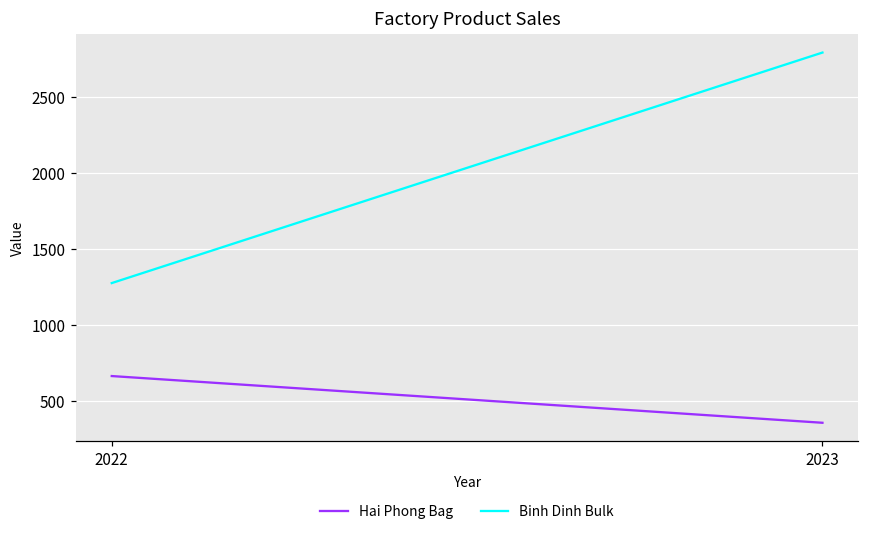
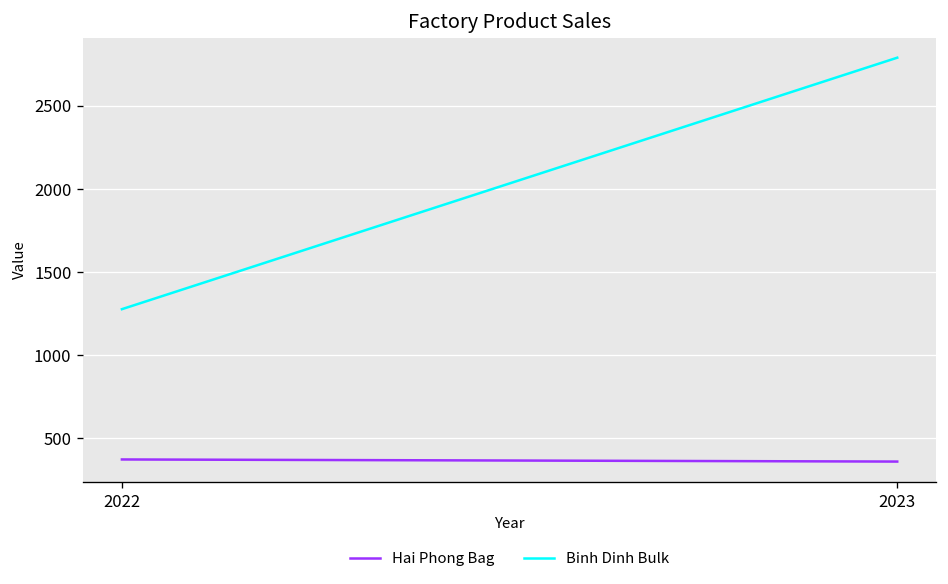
  {
    "Hai Phong Bag": {
-     "2022": 670,
+     "2022": 370,
      "2023": 360
    },
    "Binh Dinh Bulk": {
      "2022": 1280,
      "2023": 2790
    }
  }
